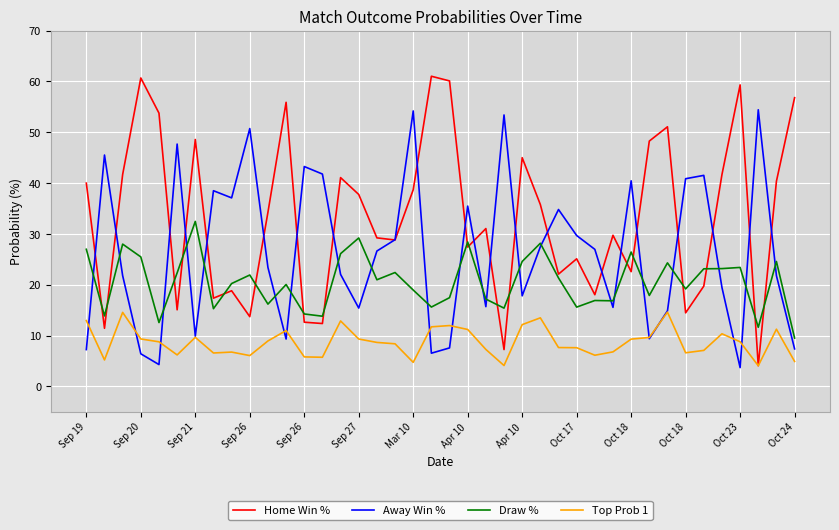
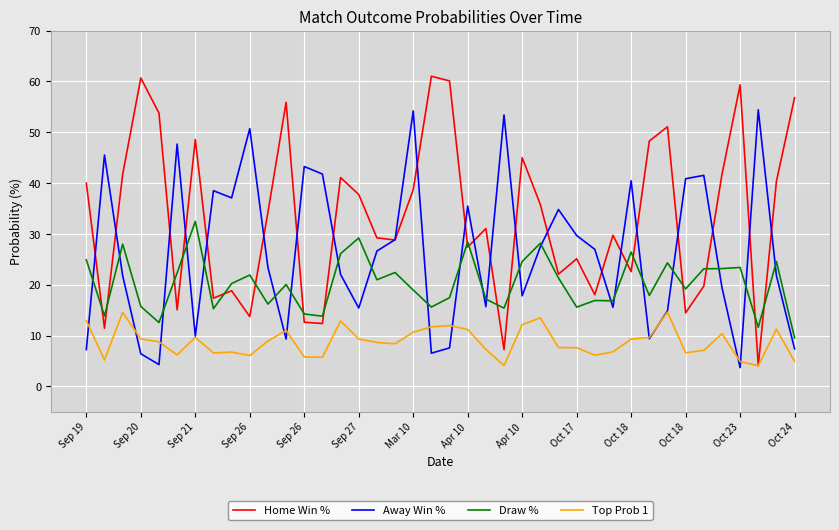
  {
    "Home Win %": {
      "Sep 19": 40,
      "Sep 20": 61,
      "Sep 21": 49,
      "Sep 27": 38,
      "Mar 10": 39,
      "Oct 17": 25,
      "Oct 23": 59,
      "Oct 24": 57
    },
    "Away Win %": {
      "Sep 19": 7,
      "Sep 20": 6,
      "Sep 27": 15,
      "Mar 10": 54,
      "Oct 17": 30,
      "Oct 23": 4,
      "Oct 24": 7
    },
    "Draw %": {
-     "Sep 19": 27,
-     "Sep 20": 25,
+     "Sep 19": 25,
+     "Sep 20": 16,
      "Sep 21": 32,
      "Sep 27": 29,
      "Mar 10": 19,
      "Oct 17": 16,
      "Oct 23": 23,
      "Oct 24": 10
    },
    "Top Prob 1": {
      "Sep 19": 13,
      "Sep 20": 9,
      "Sep 27": 9,
-     "Mar 10": 5,
+     "Mar 10": 11,
      "Oct 17": 8,
-     "Oct 23": 9,
+     "Oct 23": 5,
      "Oct 24": 5
    }
  }
